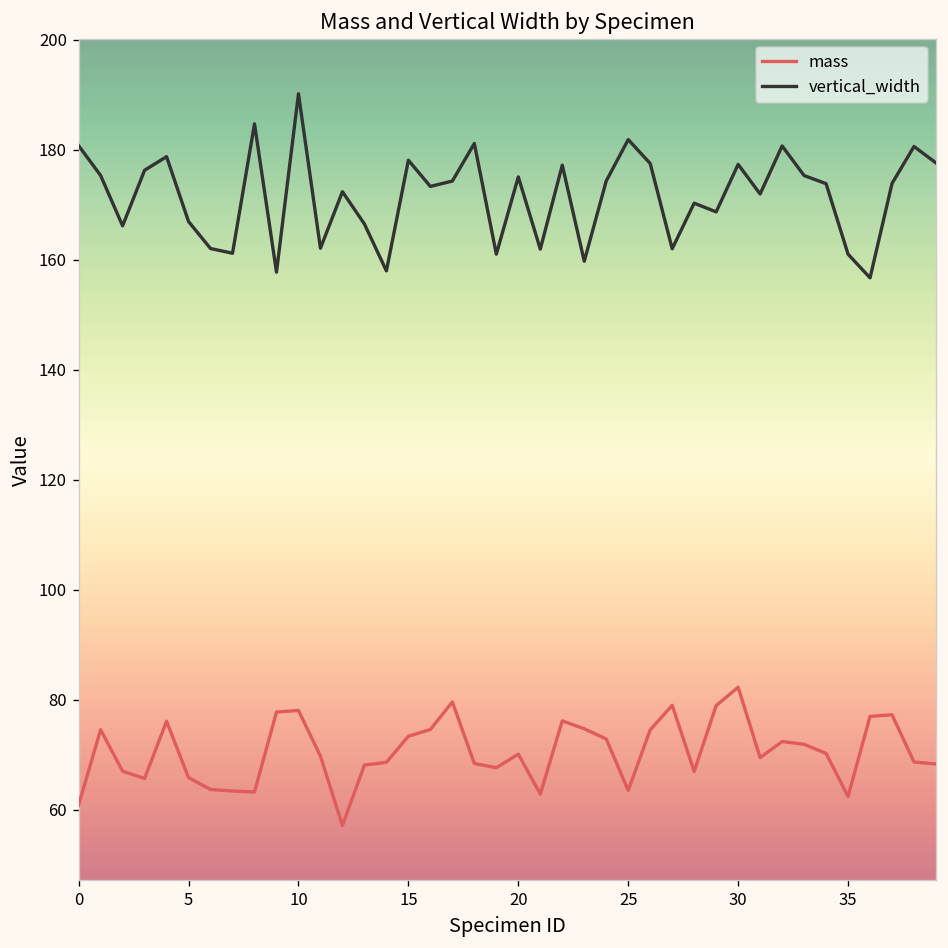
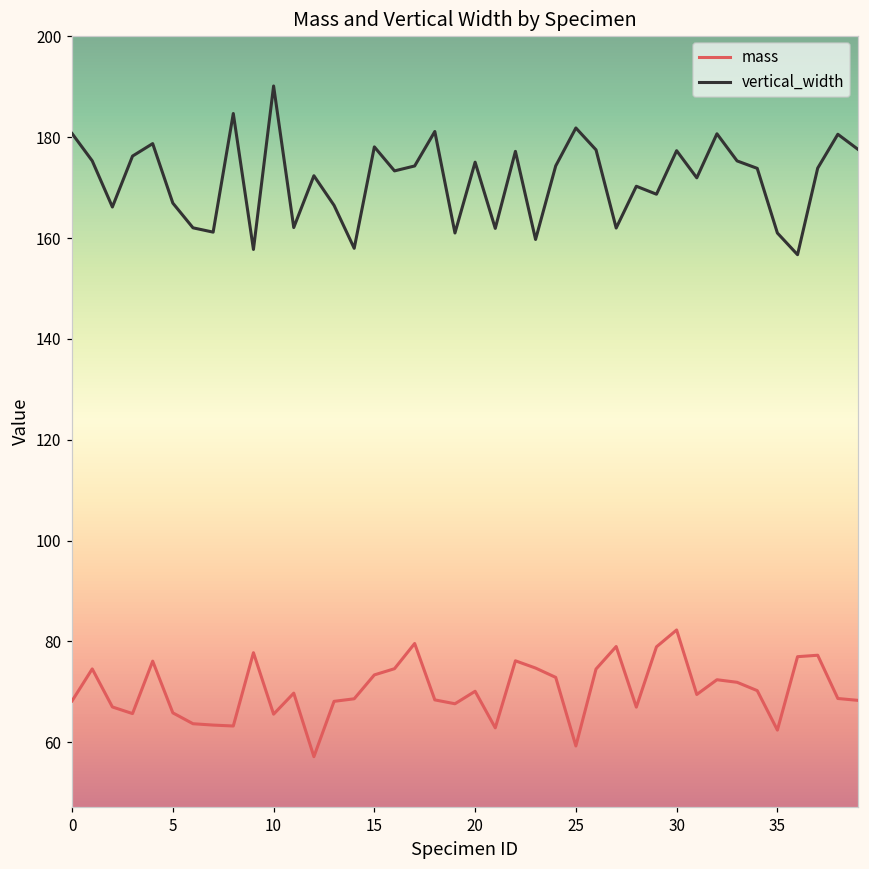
  {
    "mass": {
-     "0": 61,
+     "0": 68,
      "5": 66,
-     "10": 78,
+     "10": 66,
      "15": 73,
      "20": 70,
-     "25": 64,
+     "25": 59,
      "30": 82,
      "35": 62
    },
    "vertical_width": {
      "0": 181,
      "5": 167,
      "10": 190,
      "15": 178,
      "20": 175,
      "25": 182,
      "30": 177,
      "35": 161
    }
  }
